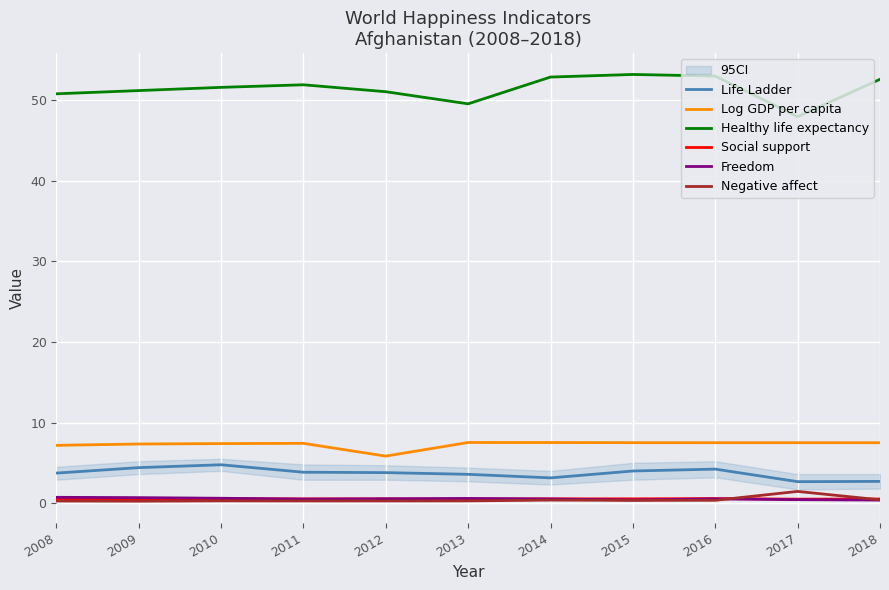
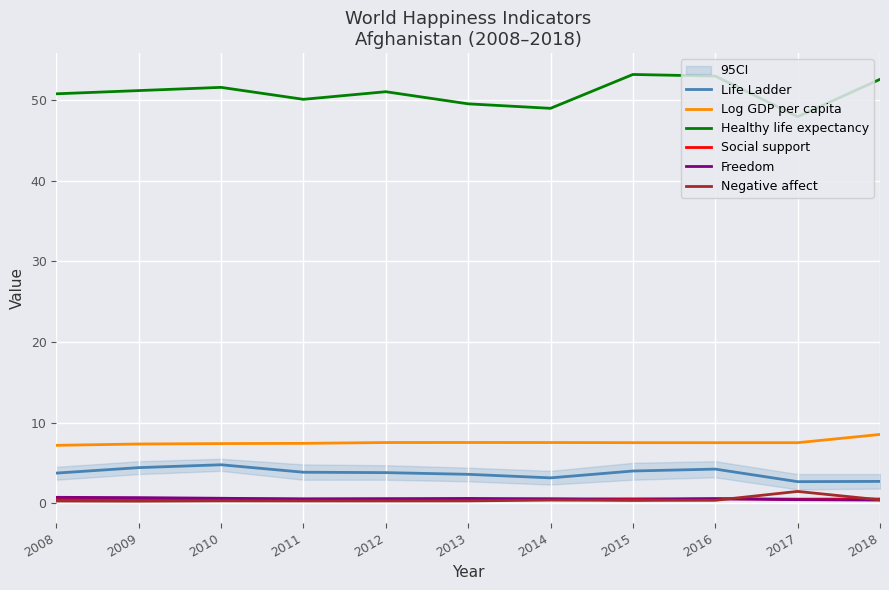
  {
    "Log GDP per capita": {
      "2008": 7,
      "2009": 7,
      "2010": 7,
      "2011": 7,
-     "2012": 6,
+     "2012": 8,
      "2013": 8,
      "2014": 8,
      "2015": 8,
      "2016": 7,
      "2017": 7,
-     "2018": 7
+     "2018": 9
    },
    "Healthy life expectancy": {
      "2008": 51,
      "2009": 51,
      "2010": 52,
-     "2011": 52,
+     "2011": 50,
      "2012": 51,
      "2013": 50,
-     "2014": 53,
+     "2014": 49,
      "2015": 53,
      "2018": 53
    },
    "Negative affect": {
      "2017": 1
    }
  }
